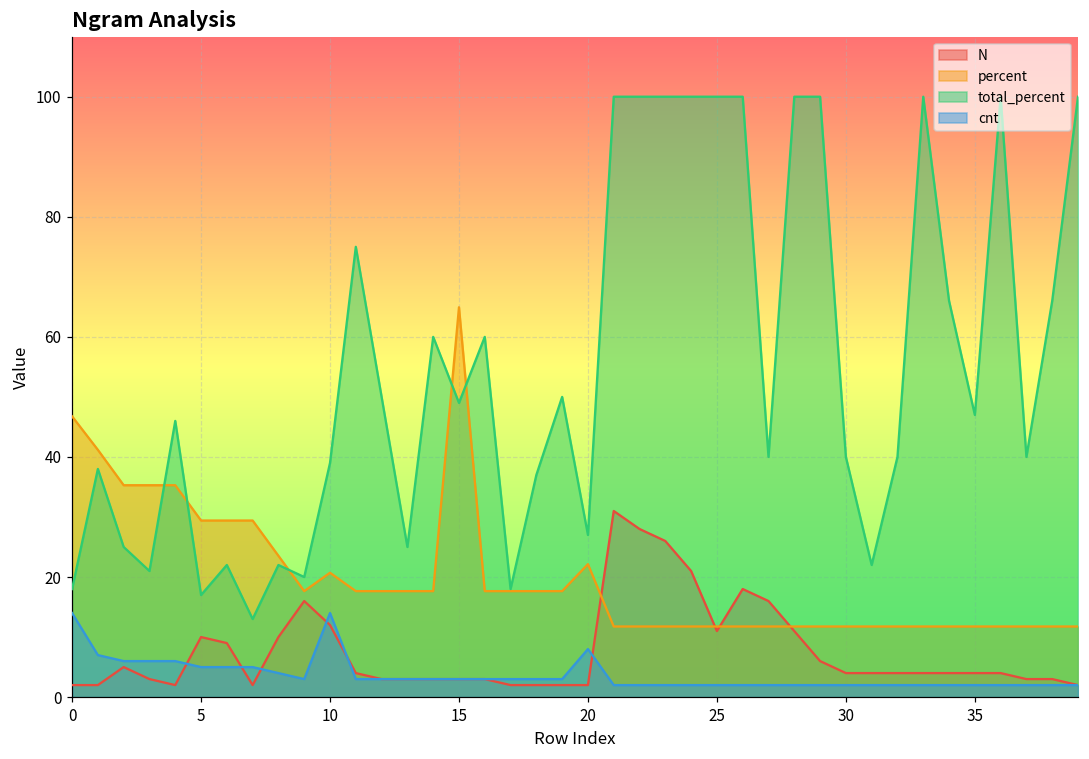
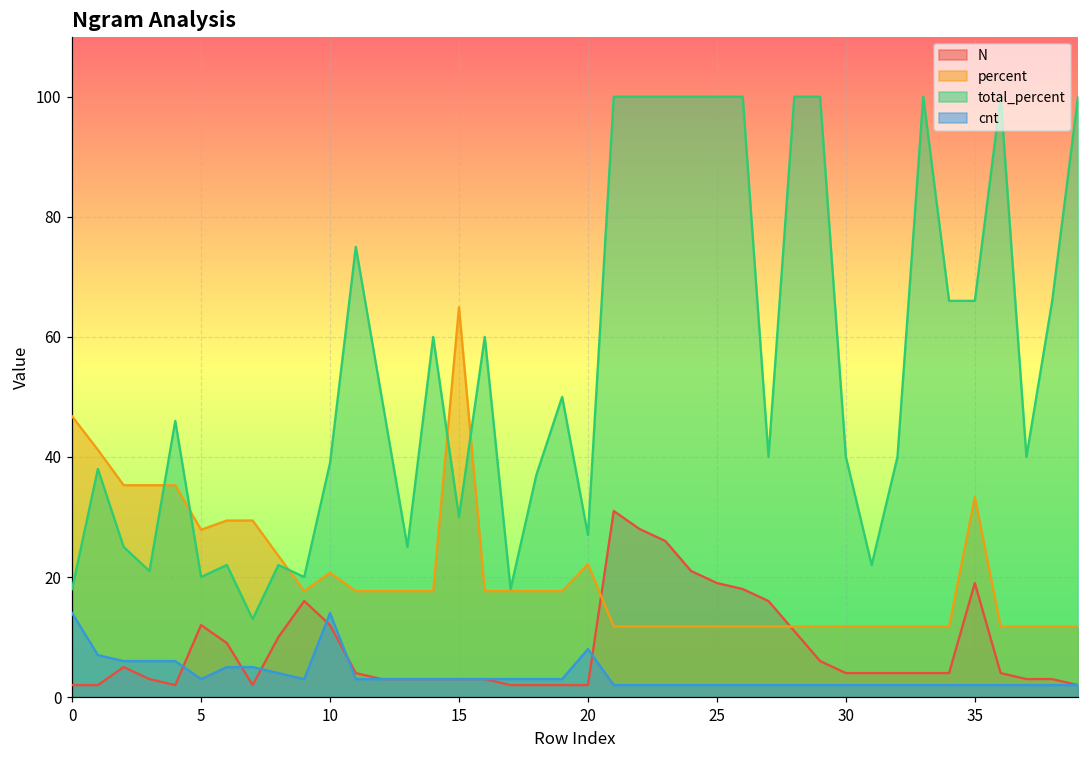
  {
    "N": {
      "0": 2,
-     "5": 10,
+     "5": 12,
      "10": 12,
      "20": 2,
-     "25": 11,
+     "25": 19,
      "30": 4,
-     "35": 4
+     "35": 19
    },
    "percent": {
      "0": 47,
-     "5": 29,
+     "5": 28,
      "10": 21,
      "15": 65,
      "20": 22,
      "25": 12,
      "30": 12,
-     "35": 12
+     "35": 33
    },
    "total_percent": {
      "0": 18,
-     "5": 17,
+     "5": 20,
      "10": 39,
-     "15": 49,
+     "15": 30,
      "20": 27,
      "25": 100,
      "30": 40,
-     "35": 47
+     "35": 66
    },
    "cnt": {
      "0": 14,
-     "5": 5,
+     "5": 3,
      "10": 14,
      "20": 8,
      "25": 2,
      "30": 2,
      "35": 2
    }
  }
